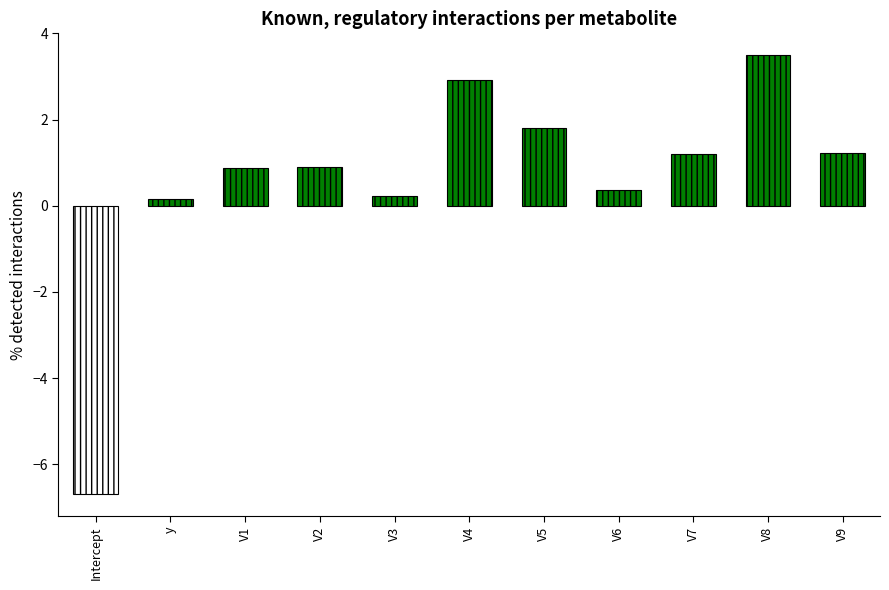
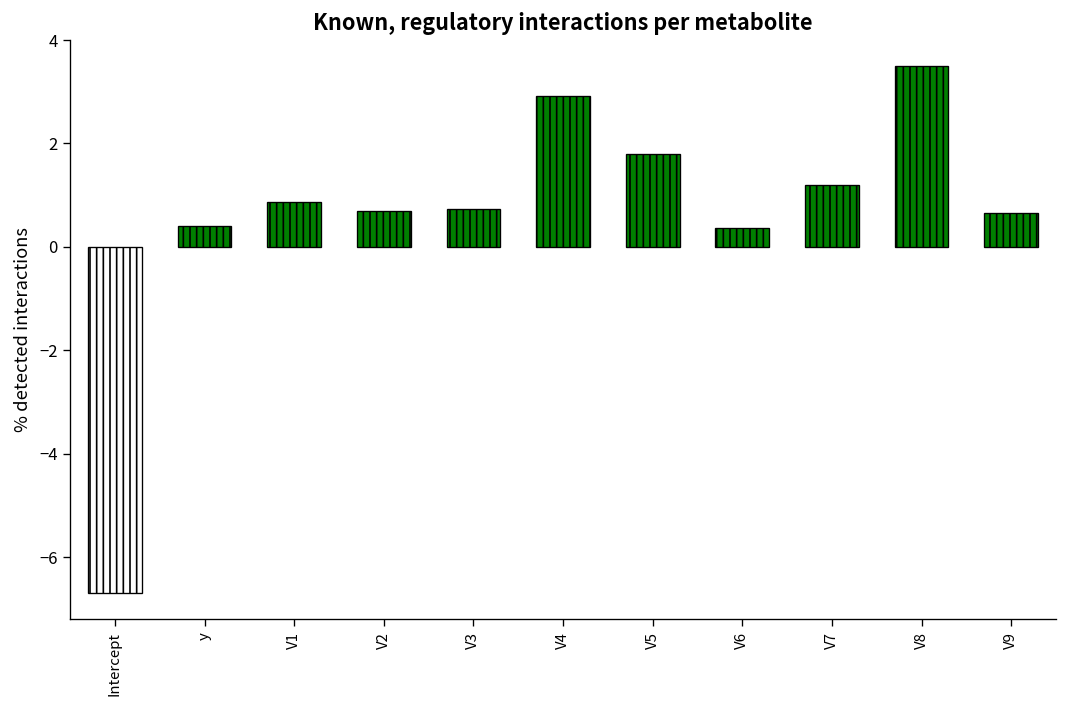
  {
    "Intercept": -6.7,
-   "y": 0.2,
+   "y": 0.4,
    "V1": 0.9,
-   "V2": 0.9,
-   "V3": 0.2,
+   "V2": 0.7,
+   "V3": 0.7,
    "V4": 2.9,
    "V5": 1.8,
    "V6": 0.4,
    "V7": 1.2,
    "V8": 3.5,
-   "V9": 1.2
+   "V9": 0.6
  }
